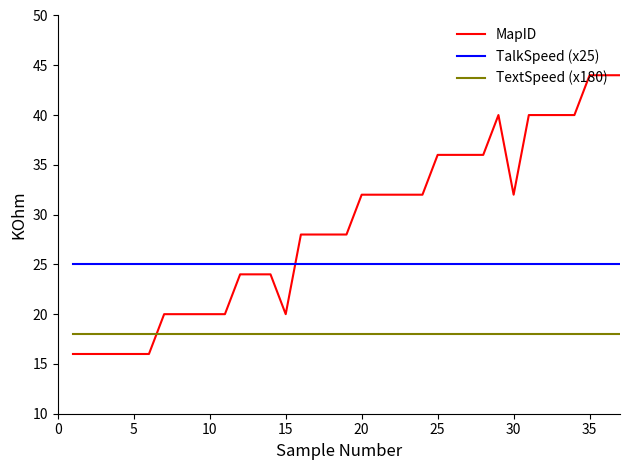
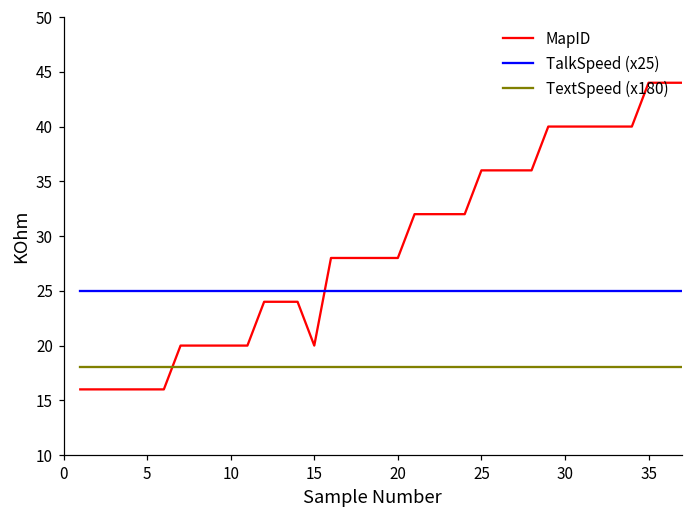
  {
    "MapID": {
      "5": 16,
      "10": 20,
      "15": 20,
-     "20": 32,
+     "20": 28,
      "25": 36,
-     "30": 32,
+     "30": 40,
      "35": 44
    },
    "TalkSpeed (x25)": {
      "5": 25,
      "10": 25,
      "15": 25,
      "20": 25,
      "25": 25,
      "30": 25,
      "35": 25
    },
    "TextSpeed (x180)": {
      "5": 18,
      "10": 18,
      "15": 18,
      "20": 18,
      "25": 18,
      "30": 18,
      "35": 18
    }
  }
